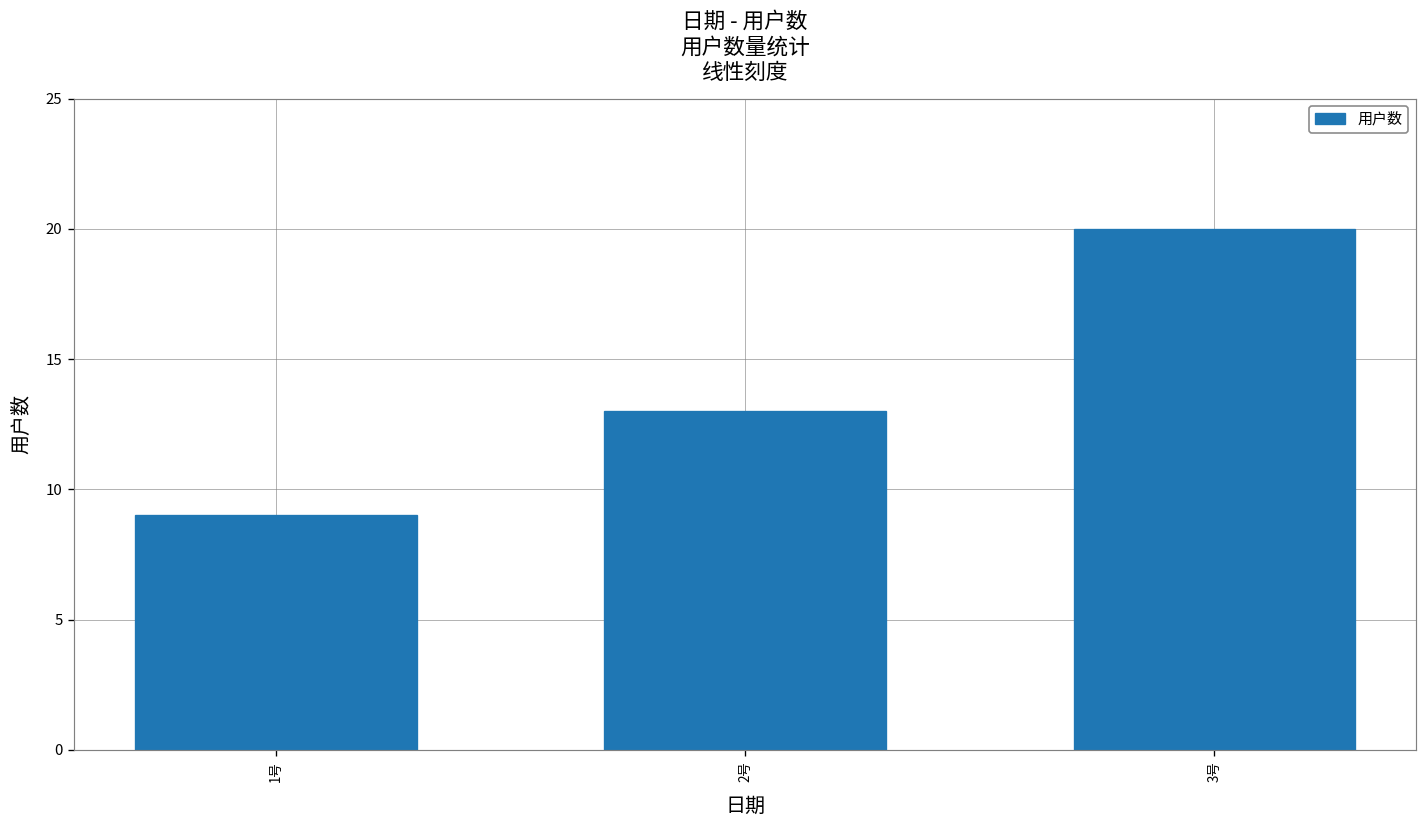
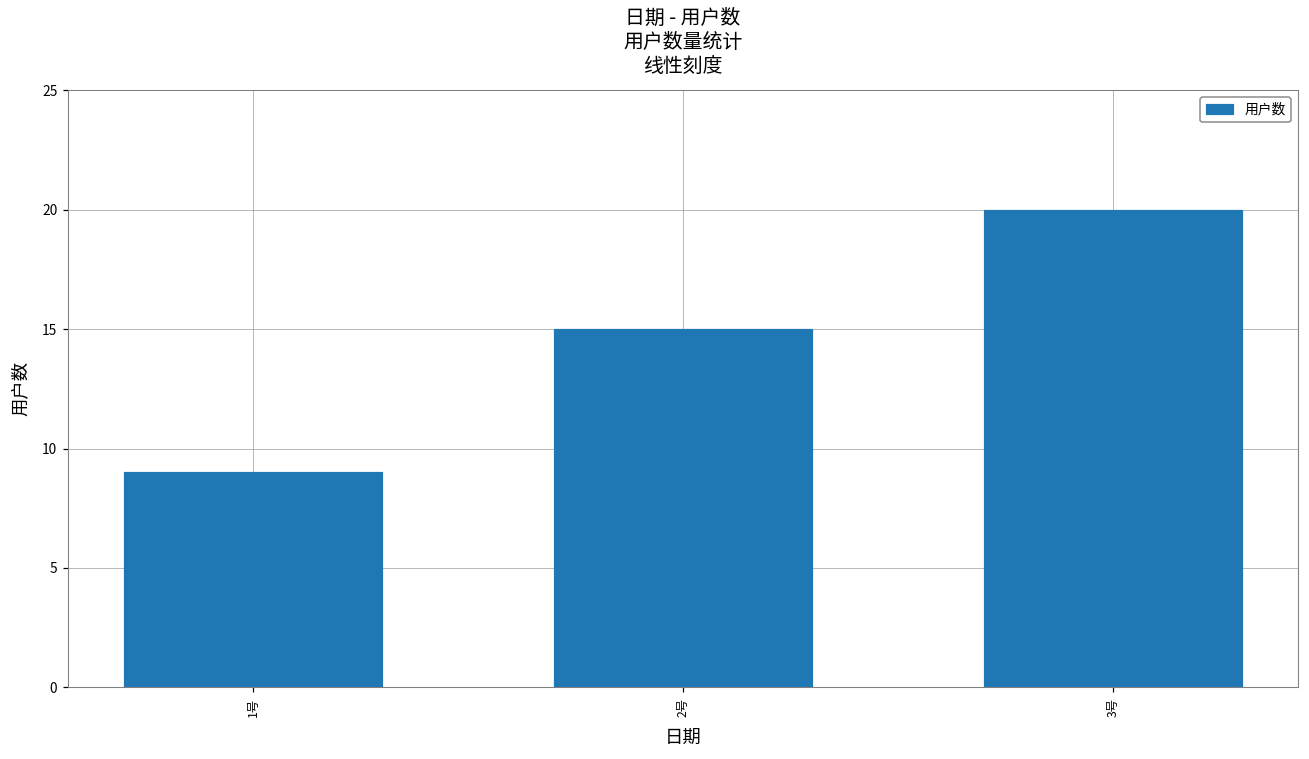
  {
    "1号": 9,
-   "2号": 13,
+   "2号": 15,
    "3号": 20
  }
